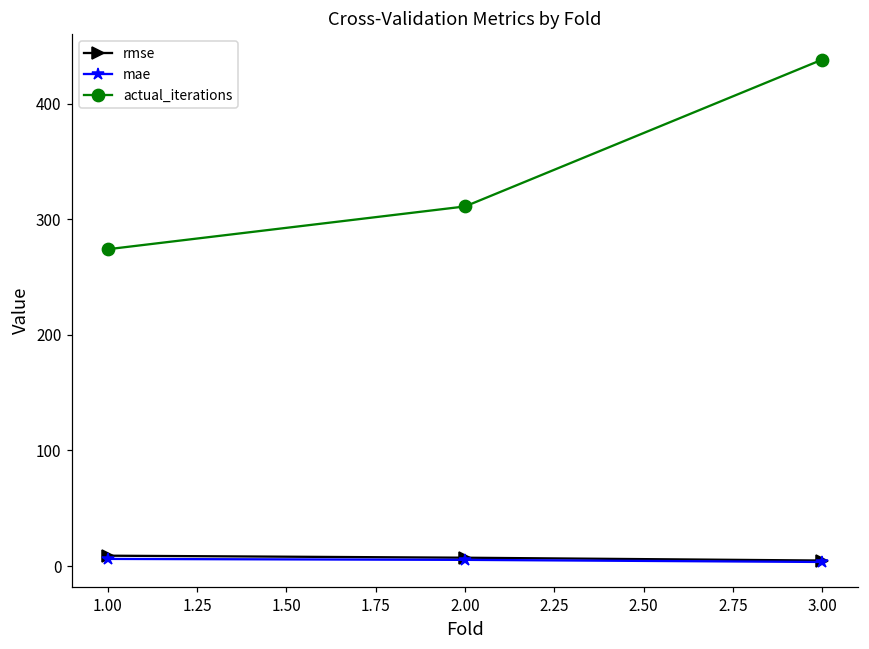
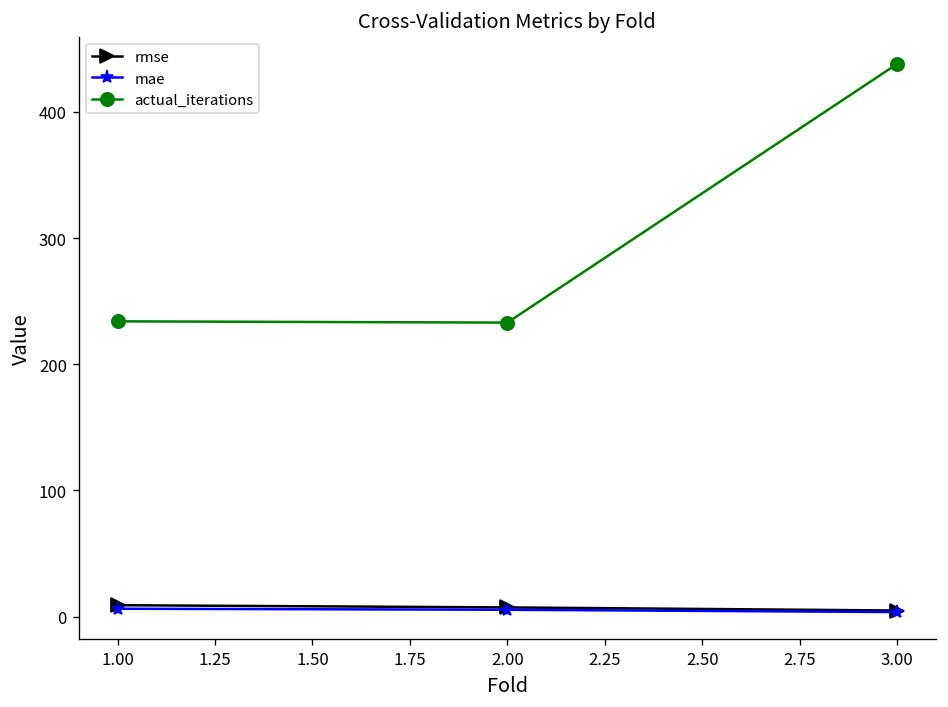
  {
    "rmse": {
      "1.00": 9
    },
    "mae": {
      "1.00": 6
    },
    "actual_iterations": {
-     "1.00": 274,
-     "2.00": 311,
+     "1.00": 234,
+     "2.00": 233,
      "3.00": 438
    }
  }
